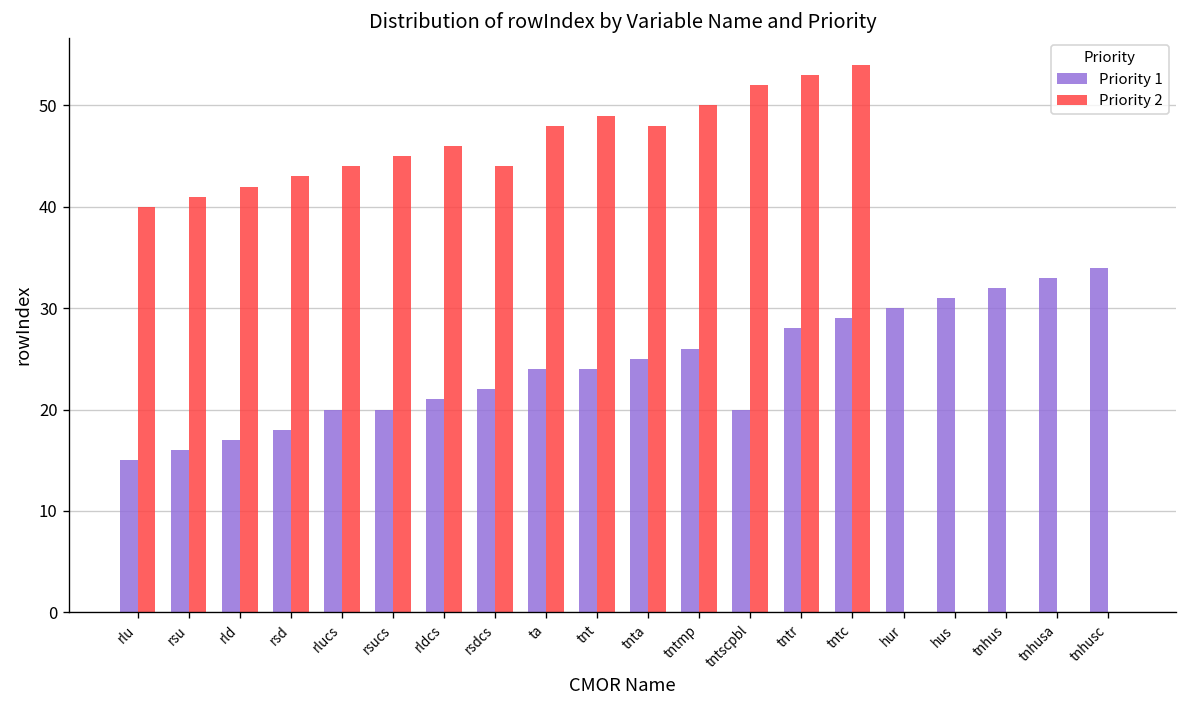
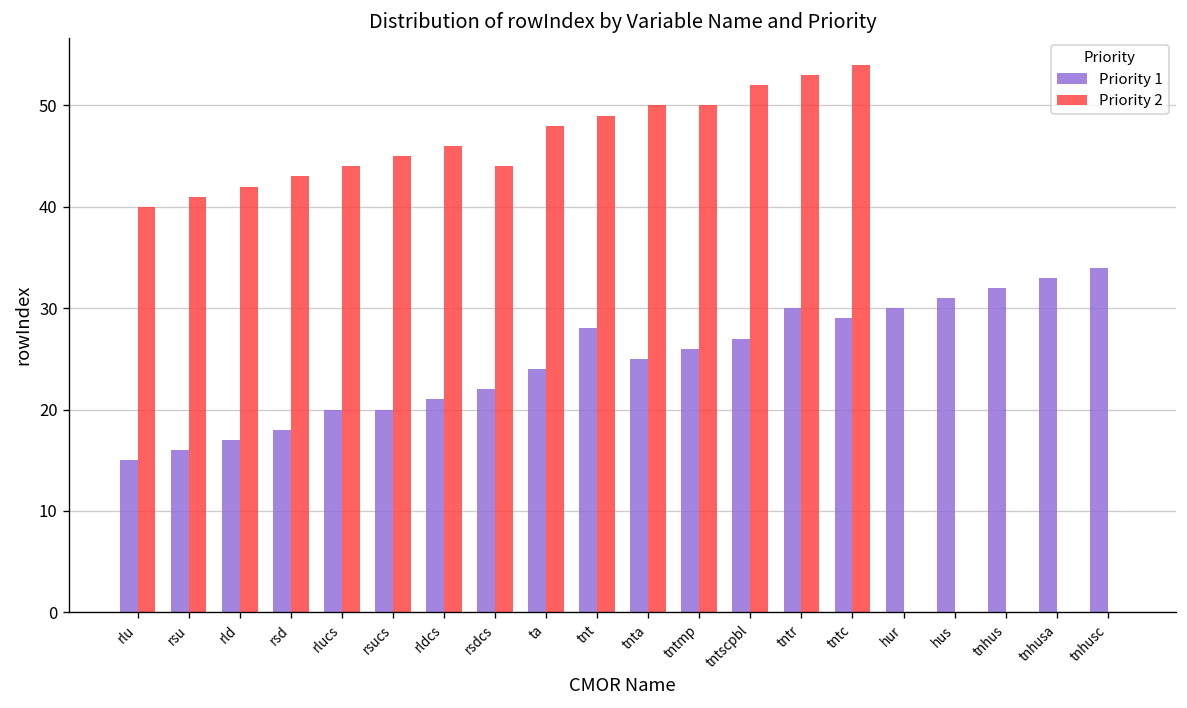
  {
    "Priority 1": {
      "rlu": 15,
      "rsu": 16,
      "rld": 17,
      "rsd": 18,
      "rlucs": 20,
      "rsucs": 20,
      "rldcs": 21,
      "rsdcs": 22,
      "ta": 24,
-     "tnt": 24,
+     "tnt": 28,
      "tnta": 25,
      "tntmp": 26,
-     "tntscpbl": 20,
-     "tntr": 28,
+     "tntscpbl": 27,
+     "tntr": 30,
      "tntc": 29,
      "hur": 30,
      "hus": 31,
      "tnhus": 32,
      "tnhusa": 33,
      "tnhusc": 34
    },
    "Priority 2": {
      "rlu": 40,
      "rsu": 41,
      "rld": 42,
      "rsd": 43,
      "rlucs": 44,
      "rsucs": 45,
      "rldcs": 46,
      "rsdcs": 44,
      "ta": 48,
      "tnt": 49,
-     "tnta": 48,
+     "tnta": 50,
      "tntmp": 50,
      "tntscpbl": 52,
      "tntr": 53,
      "tntc": 54,
      "hur": 0,
      "hus": 0,
      "tnhus": 0,
      "tnhusa": 0,
      "tnhusc": 0
    }
  }
